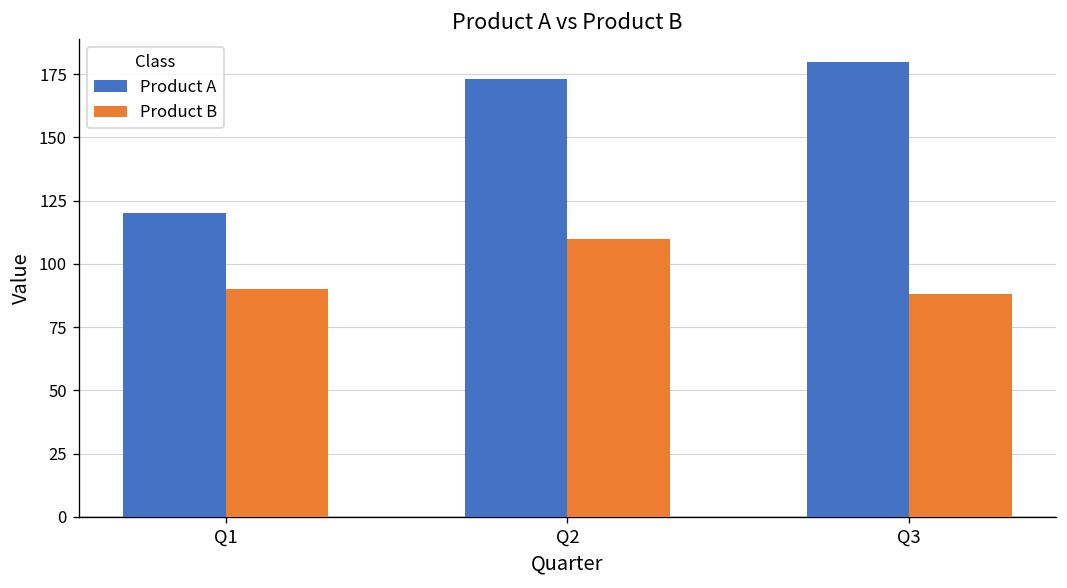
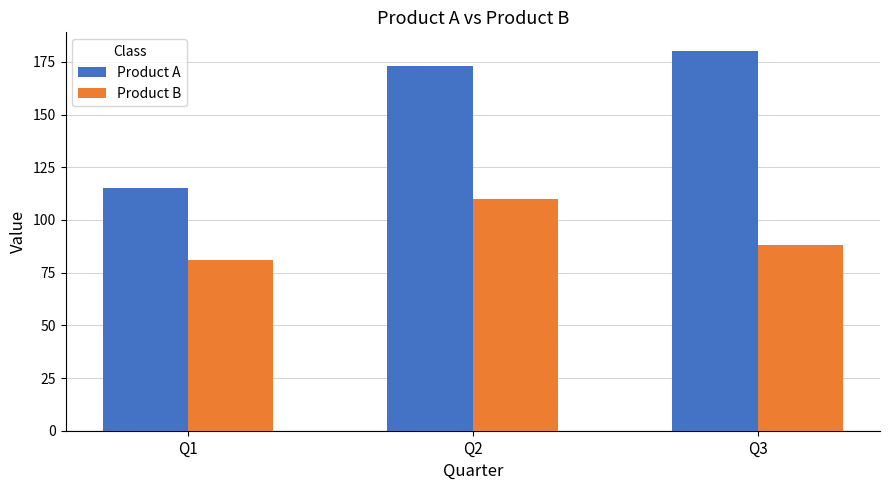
  {
    "Product A": {
-     "Q1": 120,
+     "Q1": 115,
      "Q2": 173,
      "Q3": 180
    },
    "Product B": {
-     "Q1": 90,
+     "Q1": 81,
      "Q2": 110,
      "Q3": 88
    }
  }
